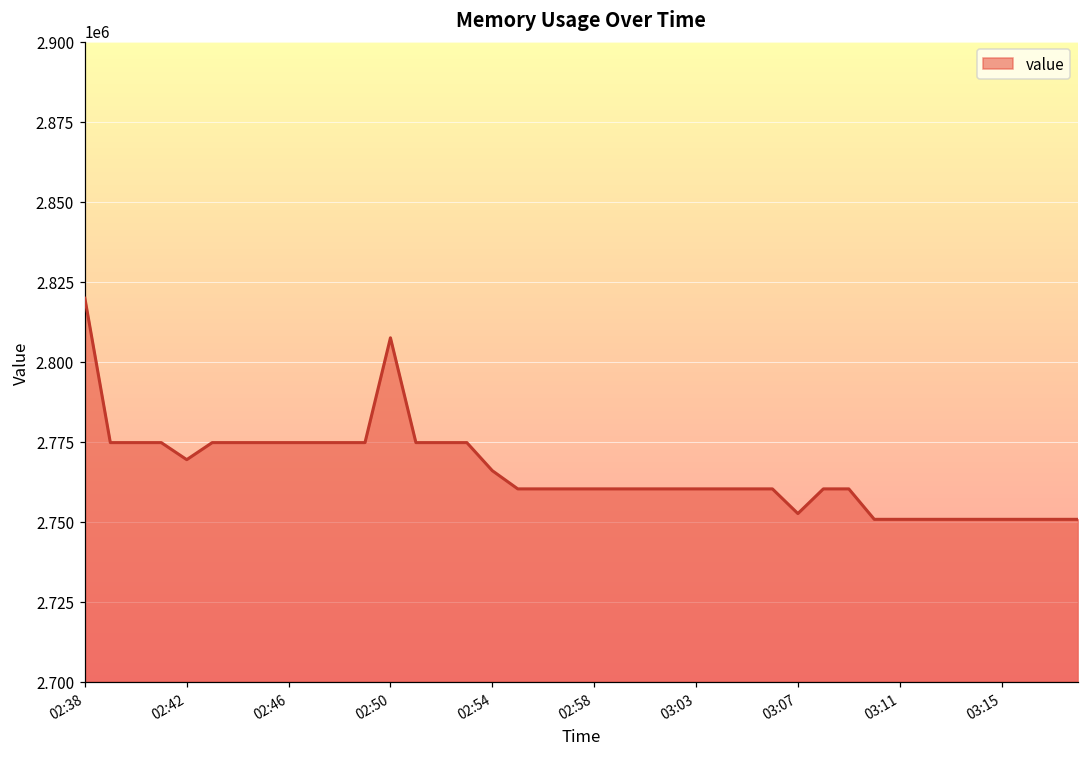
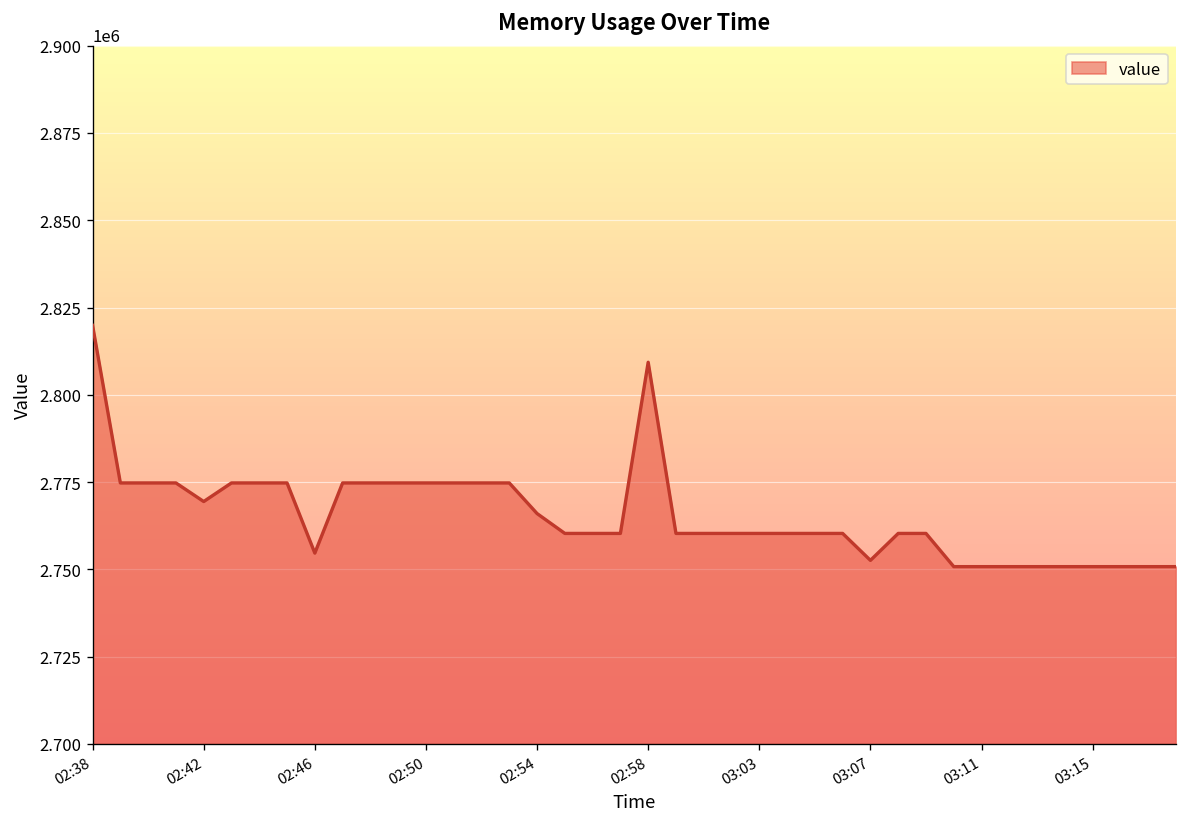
  {
    "02:38": 2820000,
    "02:42": 2769000,
-   "02:46": 2775000,
-   "02:50": 2808000,
+   "02:46": 2755000,
+   "02:50": 2775000,
    "02:54": 2766000,
-   "02:58": 2760000,
+   "02:58": 2809000,
    "03:03": 2760000,
    "03:07": 2753000,
    "03:11": 2751000,
    "03:15": 2751000
  }
